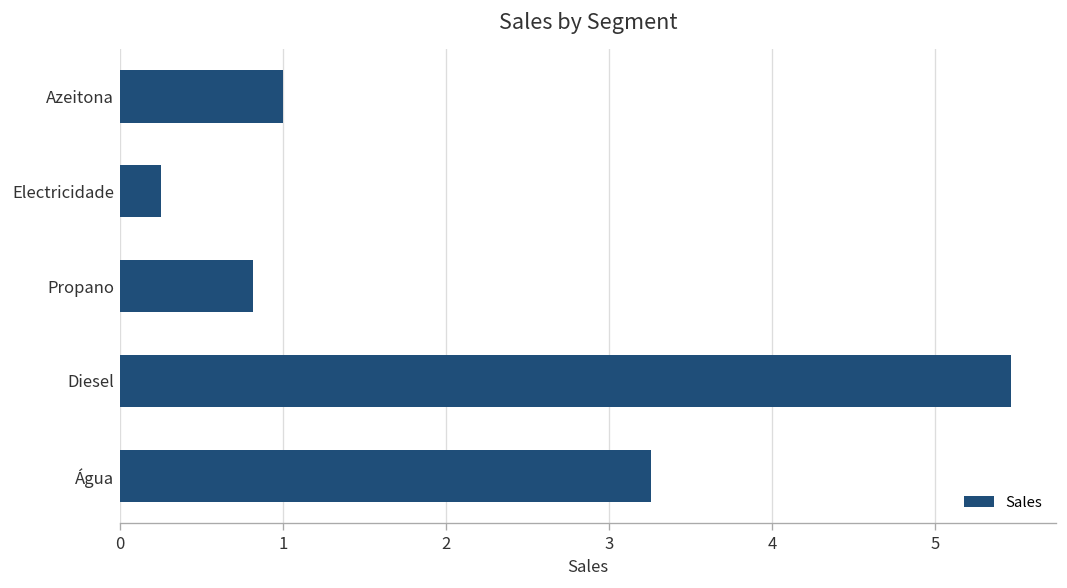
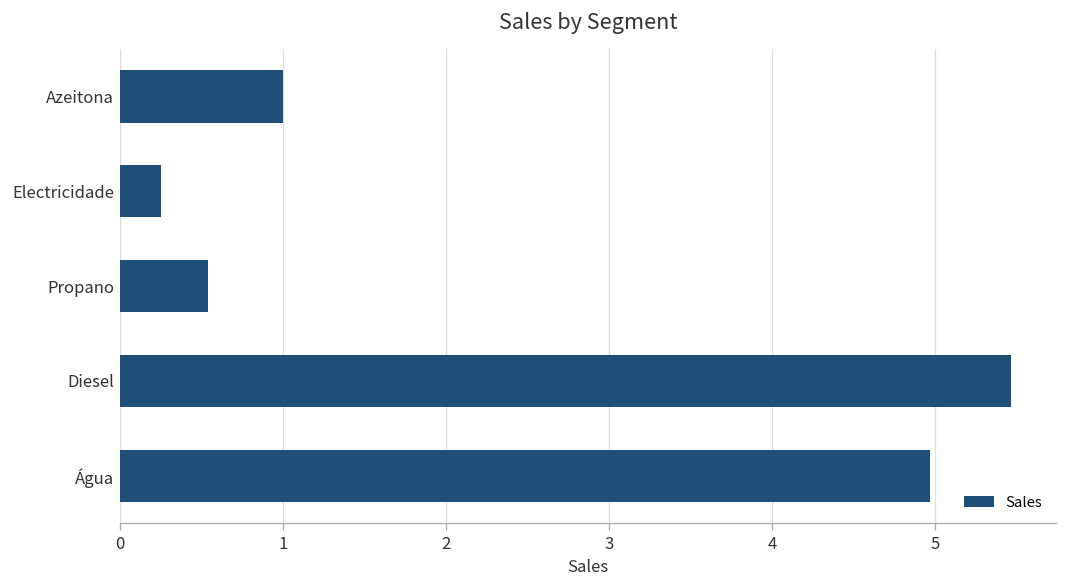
  {
    "Azeitona": 1.00,
    "Electricidade": 0.25,
-   "Propano": 0.82,
+   "Propano": 0.54,
    "Diesel": 5.47,
-   "Água": 3.26
+   "Água": 4.97
  }
